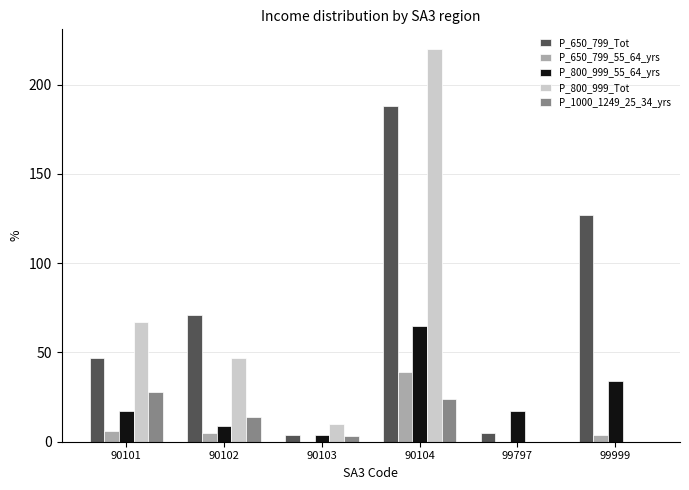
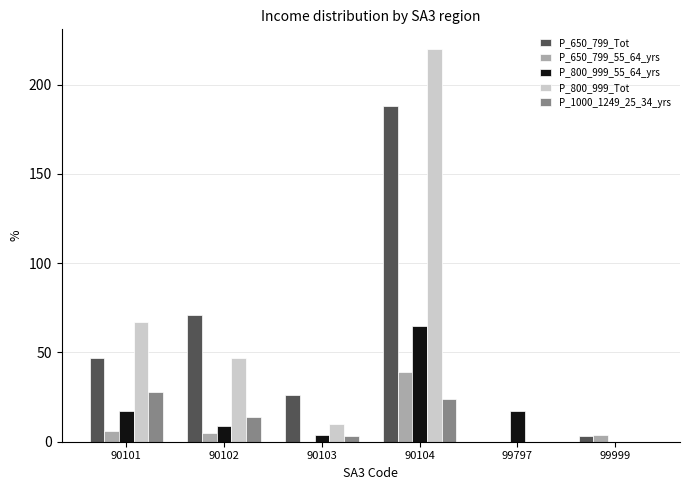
  {
    "P_650_799_Tot": {
      "90101": 47,
      "90102": 71,
-     "90103": 4,
+     "90103": 26,
      "90104": 188,
-     "99797": 5,
-     "99999": 127
+     "99797": 0,
+     "99999": 3
    },
    "P_800_999_55_64_yrs": {
      "90101": 17,
      "90102": 9,
      "90103": 4,
      "90104": 65,
      "99797": 17,
-     "99999": 34
+     "99999": 0
    }
  }
